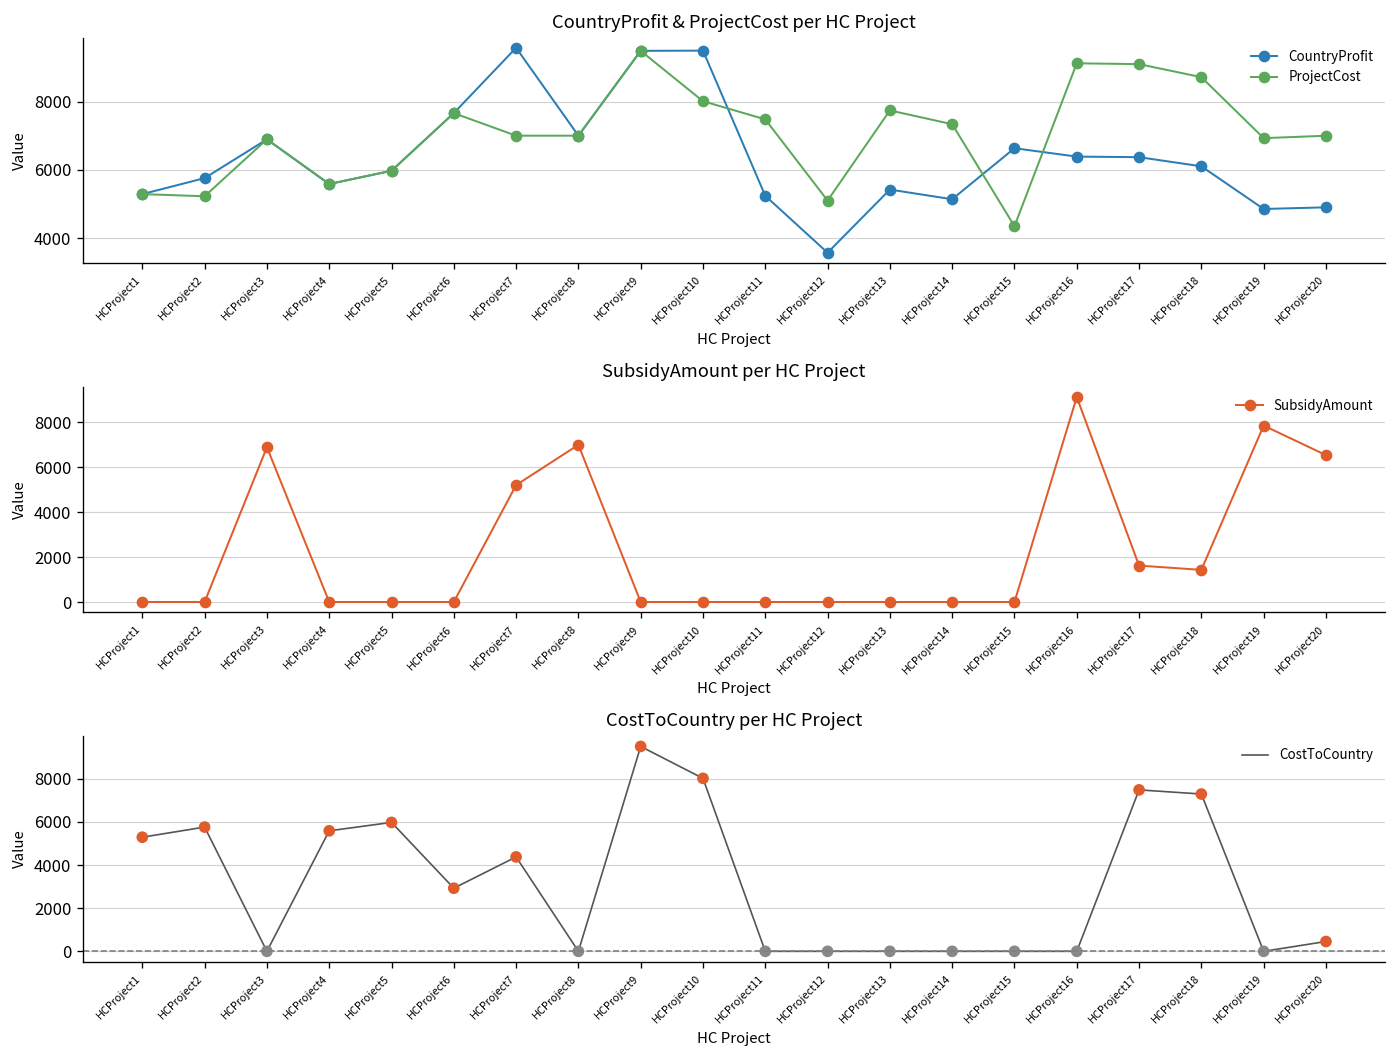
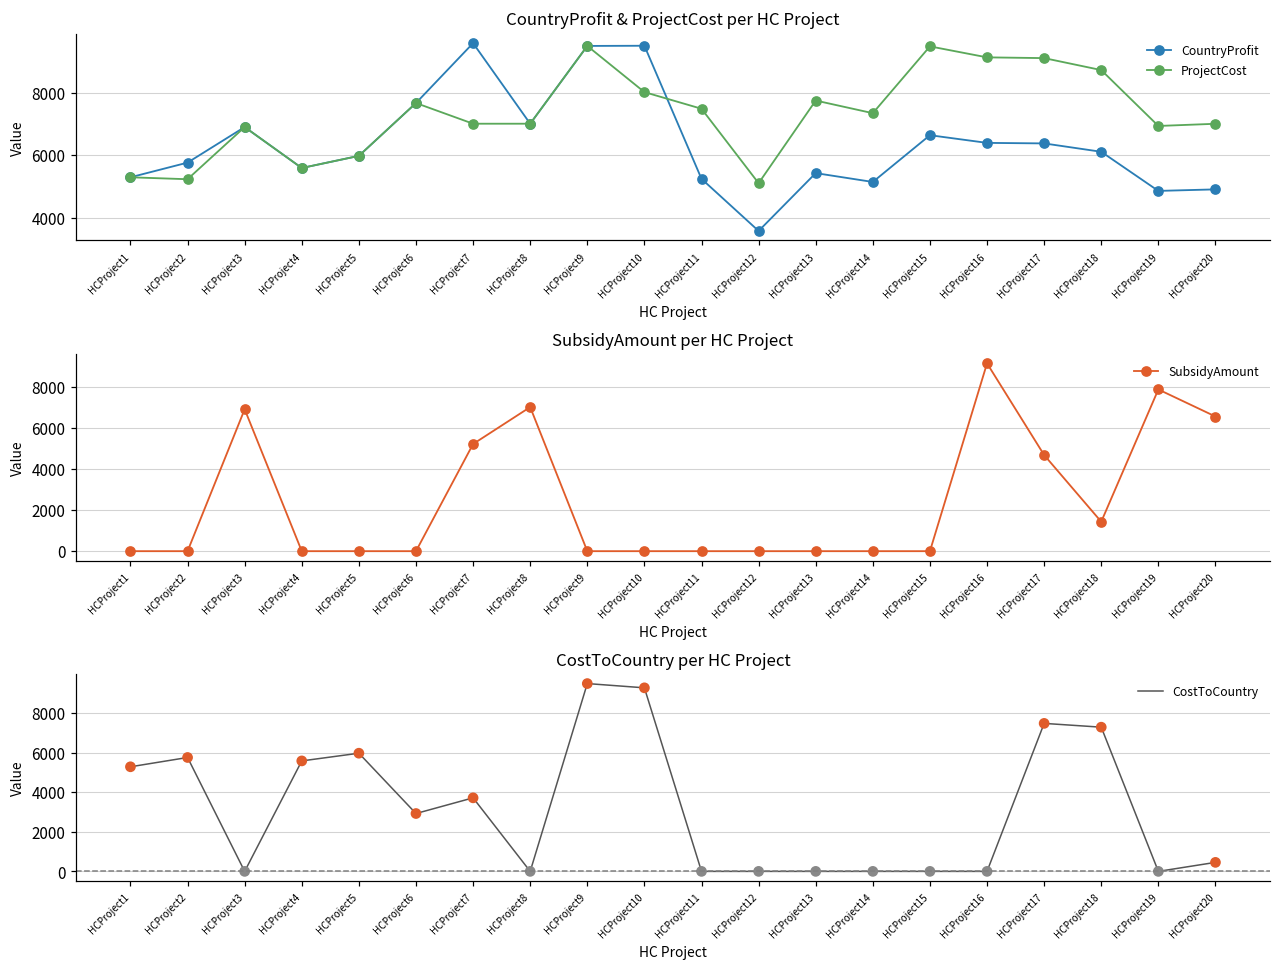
  {
    "CountryProfit & ProjectCost per HC Project": {
      "CountryProfit": {
        "HCProject2": 5800,
        "HCProject7": 9600,
        "HCProject10": 9500,
        "HCProject11": 5200,
        "HCProject12": 3600,
        "HCProject13": 5400,
        "HCProject14": 5100,
        "HCProject15": 6600,
        "HCProject16": 6400,
        "HCProject17": 6400,
        "HCProject18": 6100,
        "HCProject19": 4900,
        "HCProject20": 4900
      },
      "ProjectCost": {
        "HCProject2": 5200,
        "HCProject7": 7000,
        "HCProject10": 8000,
        "HCProject11": 7500,
        "HCProject12": 5100,
        "HCProject13": 7700,
        "HCProject14": 7300,
-       "HCProject15": 4300,
+       "HCProject15": 9500,
        "HCProject16": 9100,
        "HCProject17": 9100,
        "HCProject18": 8700,
        "HCProject19": 6900,
        "HCProject20": 7000
      }
    },
    "SubsidyAmount per HC Project": {
      "HCProject1": 0,
      "HCProject2": 0,
      "HCProject3": 6900,
      "HCProject4": 0,
      "HCProject5": 0,
      "HCProject6": 0,
      "HCProject7": 5200,
      "HCProject8": 7000,
      "HCProject9": 0,
      "HCProject10": 0,
      "HCProject11": 0,
      "HCProject12": 0,
      "HCProject13": 0,
      "HCProject14": 0,
      "HCProject15": 0,
      "HCProject16": 9100,
-     "HCProject17": 1600,
+     "HCProject17": 4700,
      "HCProject18": 1400,
      "HCProject19": 7900,
      "HCProject20": 6500
    },
    "CostToCountry per HC Project": {
      "HCProject1": 5300,
      "HCProject2": 5800,
      "HCProject3": 0,
      "HCProject4": 5600,
      "HCProject5": 6000,
      "HCProject6": 2900,
-     "HCProject7": 4400,
+     "HCProject7": 3700,
      "HCProject8": 0,
      "HCProject9": 9500,
-     "HCProject10": 8000,
+     "HCProject10": 9300,
      "HCProject11": 0,
      "HCProject12": 0,
      "HCProject13": 0,
      "HCProject14": 0,
      "HCProject15": 0,
      "HCProject16": 0,
      "HCProject17": 7500,
      "HCProject18": 7300,
      "HCProject19": 0,
      "HCProject20": 500
    }
  }
